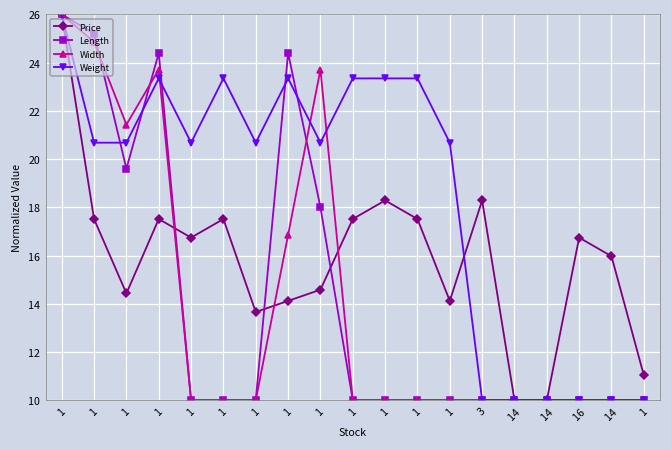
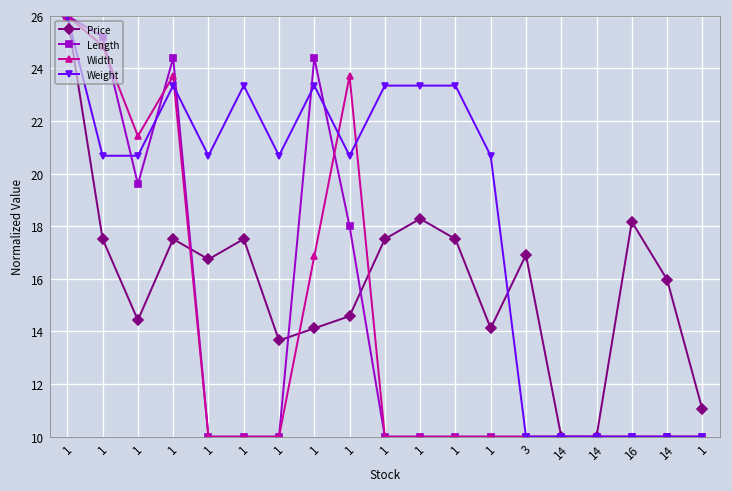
  {
    "Price": {
-     "3": 18.3,
-     "16": 16.7
+     "3": 16.9,
+     "16": 18.2
    }
  }
